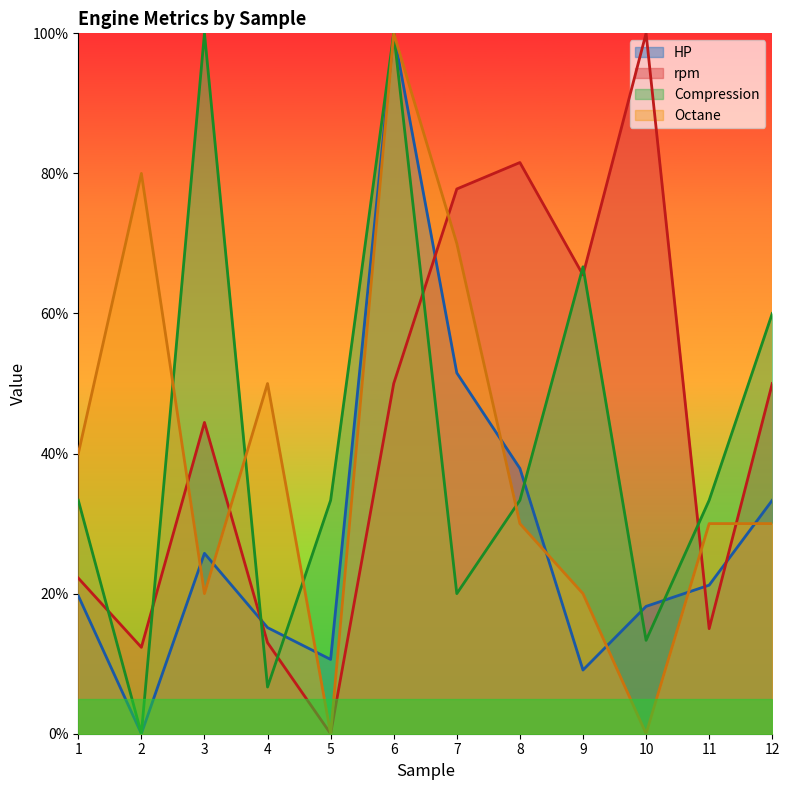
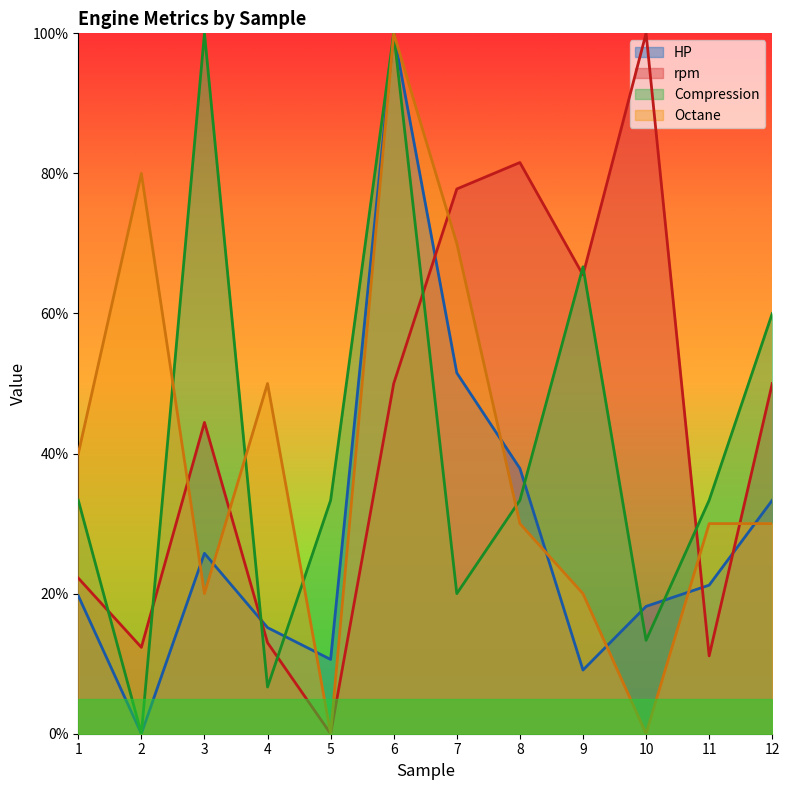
  {
    "HP": {
      "1": "20%",
      "3": "26%",
      "4": "15%",
      "5": "11%",
      "7": "52%",
      "8": "38%",
      "9": "9%",
      "10": "18%",
      "11": "21%",
      "12": "33%"
    },
    "rpm": {
      "1": "22%",
      "2": "12%",
      "3": "44%",
      "4": "13%",
      "6": "50%",
      "7": "78%",
      "8": "82%",
      "9": "66%",
      "10": "100%",
-     "11": "15%",
+     "11": "11%",
      "12": "50%"
    },
    "Octane": {
      "1": "40%",
      "2": "80%",
      "3": "20%",
      "4": "50%",
      "7": "70%",
      "8": "30%",
      "9": "20%",
      "10": "0%",
      "11": "30%",
      "12": "30%"
    }
  }
